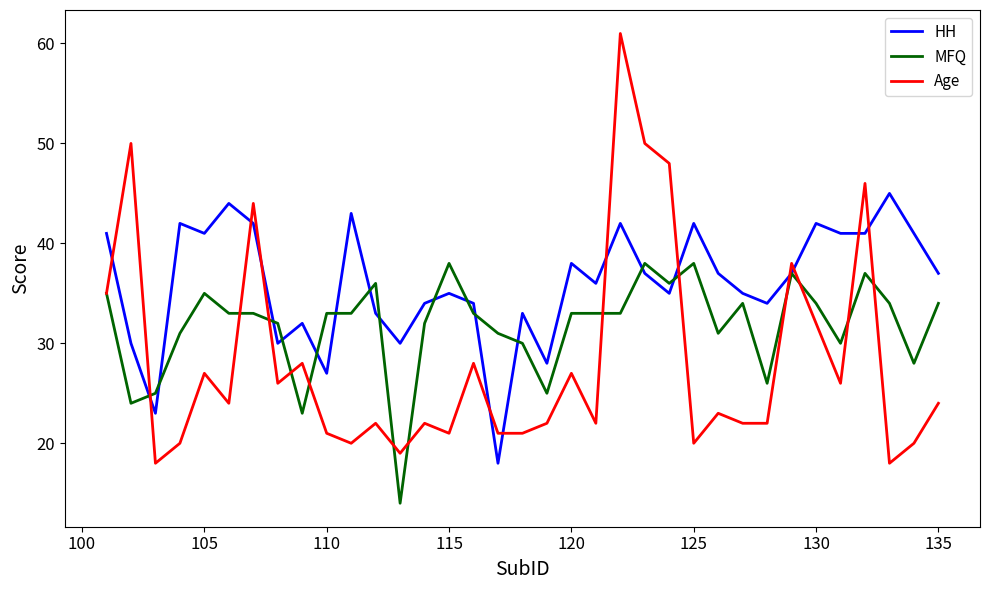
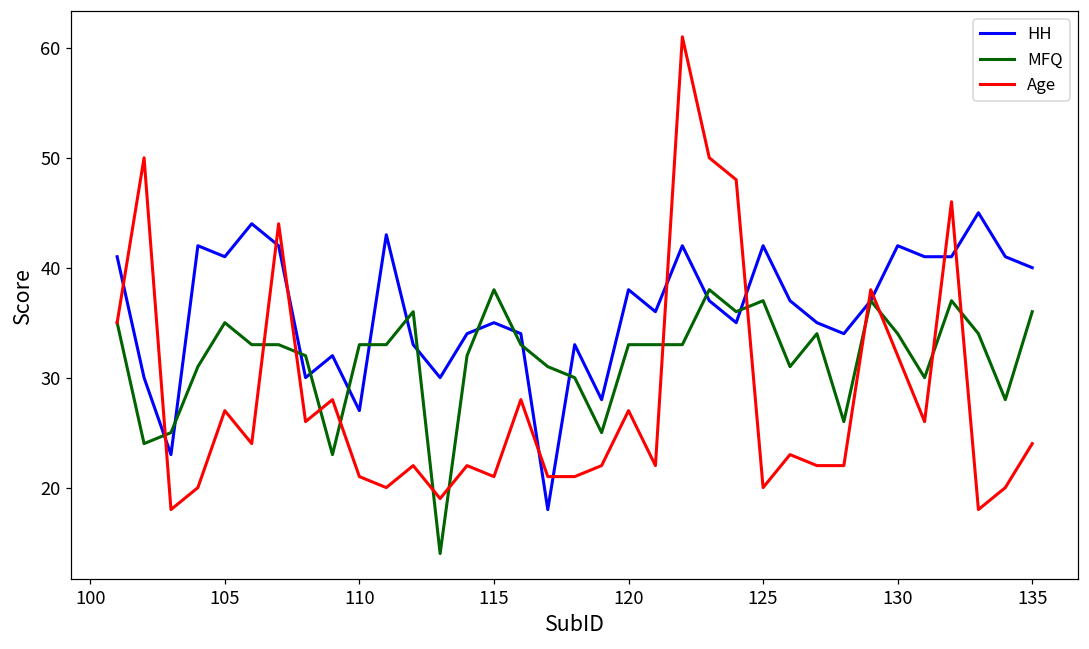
  {
    "HH": {
      "105": 41,
      "110": 27,
      "115": 35,
      "120": 38,
      "125": 42,
      "130": 42,
-     "135": 37
+     "135": 40
    },
    "MFQ": {
      "105": 35,
      "110": 33,
      "115": 38,
      "120": 33,
-     "125": 38,
+     "125": 37,
      "130": 34,
-     "135": 34
+     "135": 36
    },
    "Age": {
      "105": 27,
      "110": 21,
      "115": 21,
      "120": 27,
      "125": 20,
      "130": 32,
      "135": 24
    }
  }
